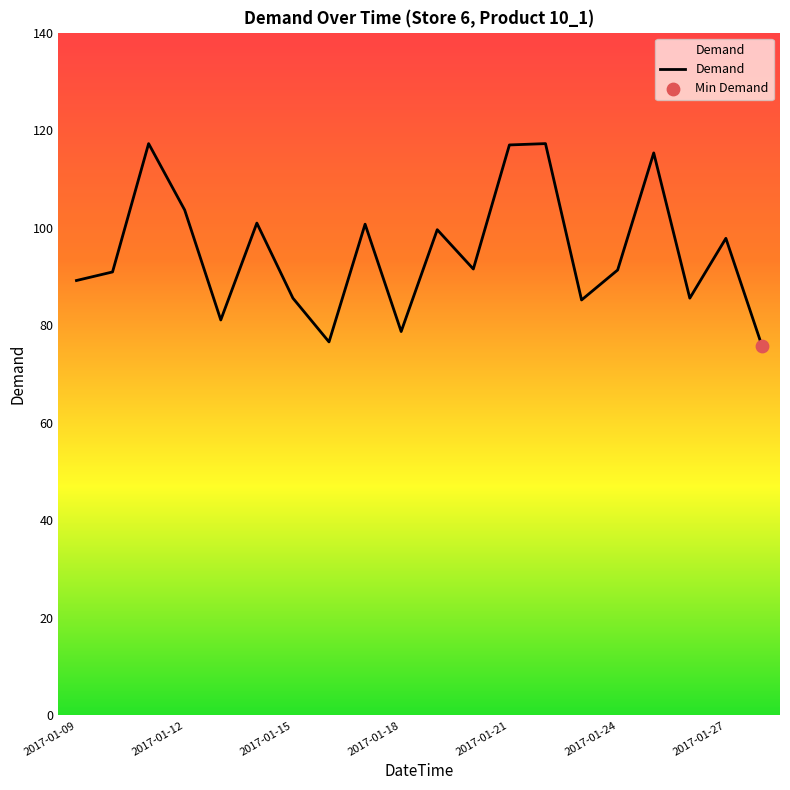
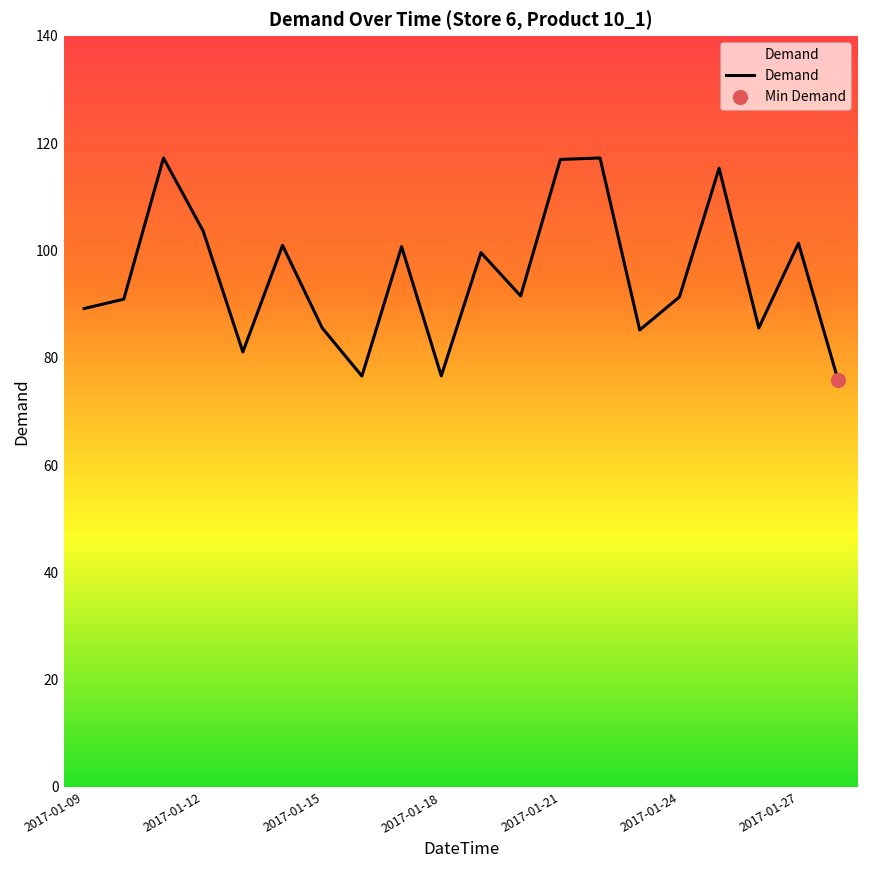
  {
    "Demand": {
      "2017-01-09": 89,
      "2017-01-12": 104,
      "2017-01-15": 86,
-     "2017-01-18": 79,
+     "2017-01-18": 77,
      "2017-01-21": 117,
      "2017-01-24": 91,
-     "2017-01-27": 98
+     "2017-01-27": 101
    }
  }
